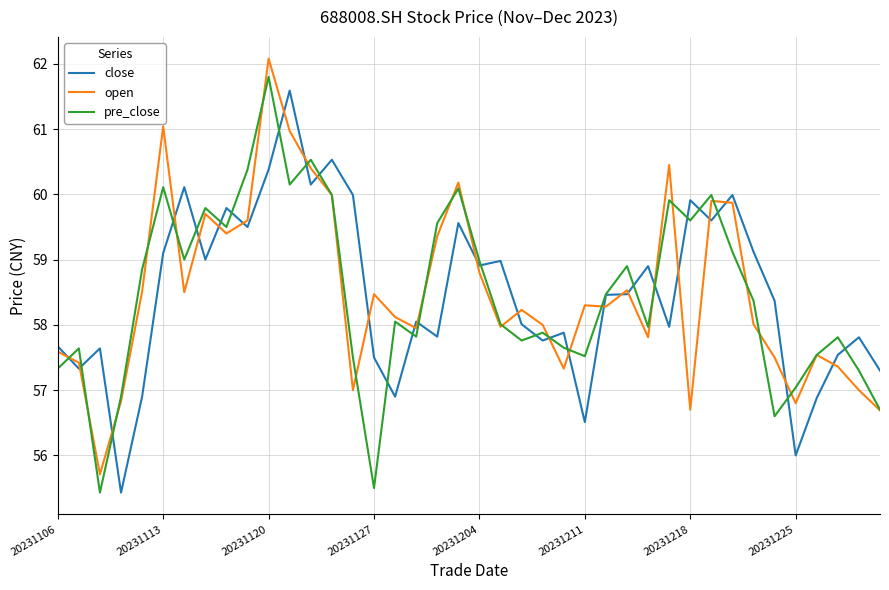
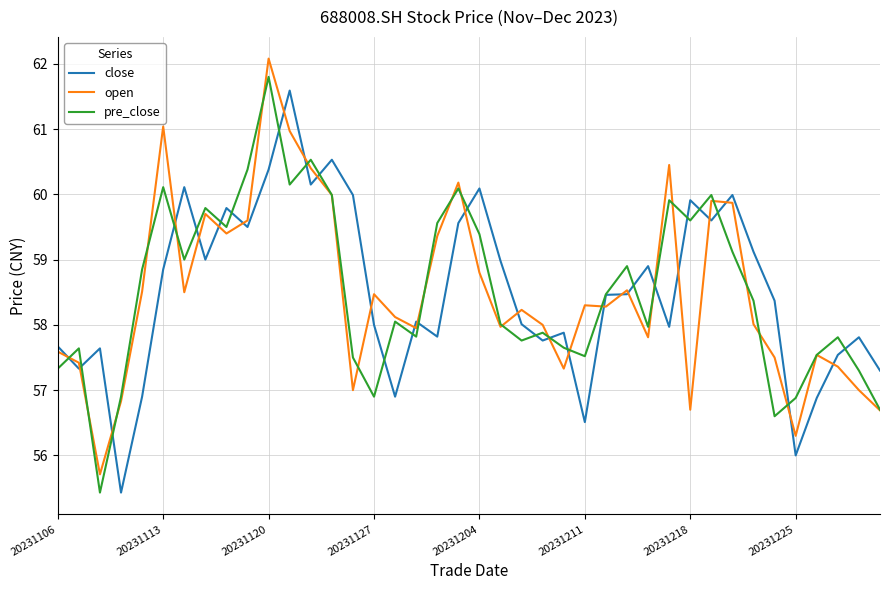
  {
    "close": {
      "20231106": 57.7,
-     "20231113": 59.1,
+     "20231113": 58.9,
      "20231120": 60.4,
-     "20231127": 57.5,
-     "20231204": 58.9,
+     "20231127": 58.0,
+     "20231204": 60.1,
      "20231211": 56.5,
      "20231218": 59.9,
      "20231225": 56.0
    },
    "open": {
      "20231106": 57.6,
      "20231113": 61.0,
      "20231120": 62.1,
      "20231127": 58.5,
      "20231204": 58.8,
      "20231211": 58.3,
      "20231218": 56.7,
-     "20231225": 56.8
+     "20231225": 56.3
    },
    "pre_close": {
      "20231106": 57.3,
      "20231113": 60.1,
      "20231120": 61.8,
-     "20231127": 55.5,
-     "20231204": 59.0,
+     "20231127": 56.9,
+     "20231204": 59.4,
      "20231211": 57.5,
      "20231218": 59.6,
-     "20231225": 57.0
+     "20231225": 56.9
    }
  }
